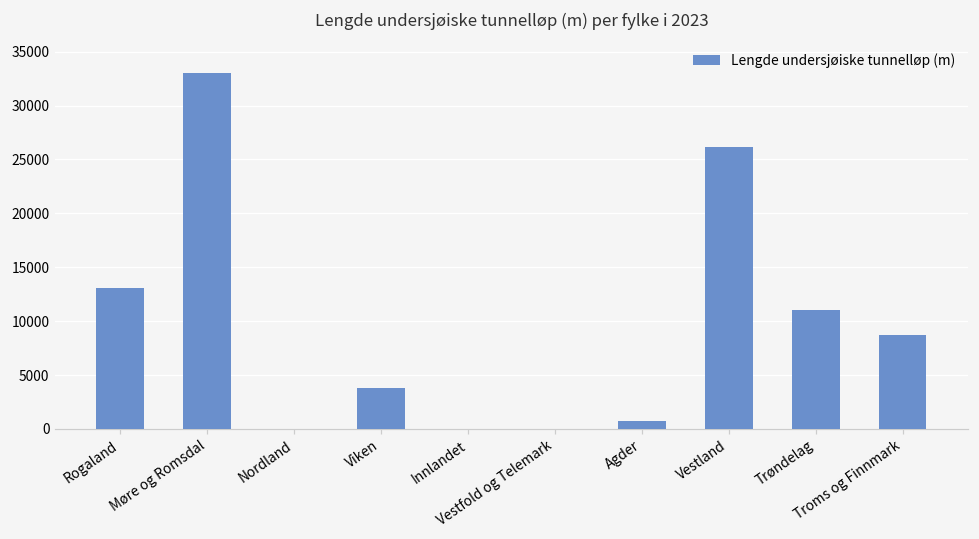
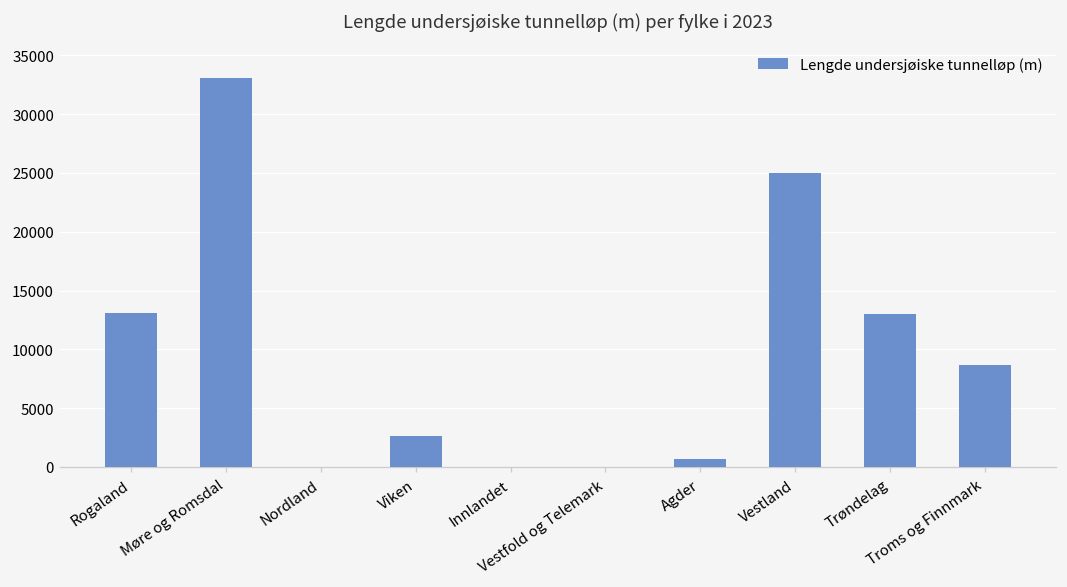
  {
    "Rogaland": 13000,
    "Møre og Romsdal": 33000,
    "Nordland": 0,
-   "Viken": 4000,
+   "Viken": 3000,
    "Innlandet": 0,
    "Vestfold og Telemark": 0,
    "Agder": 1000,
-   "Vestland": 26000,
-   "Trøndelag": 11000,
+   "Vestland": 25000,
+   "Trøndelag": 13000,
    "Troms og Finnmark": 9000
  }
